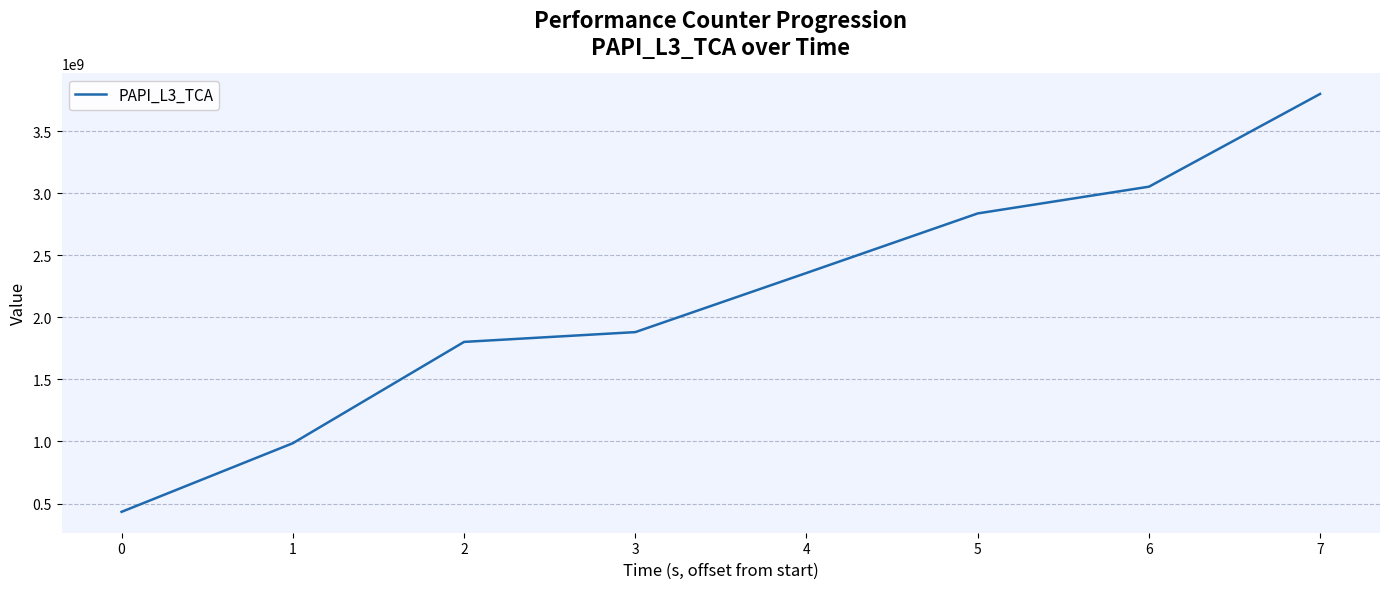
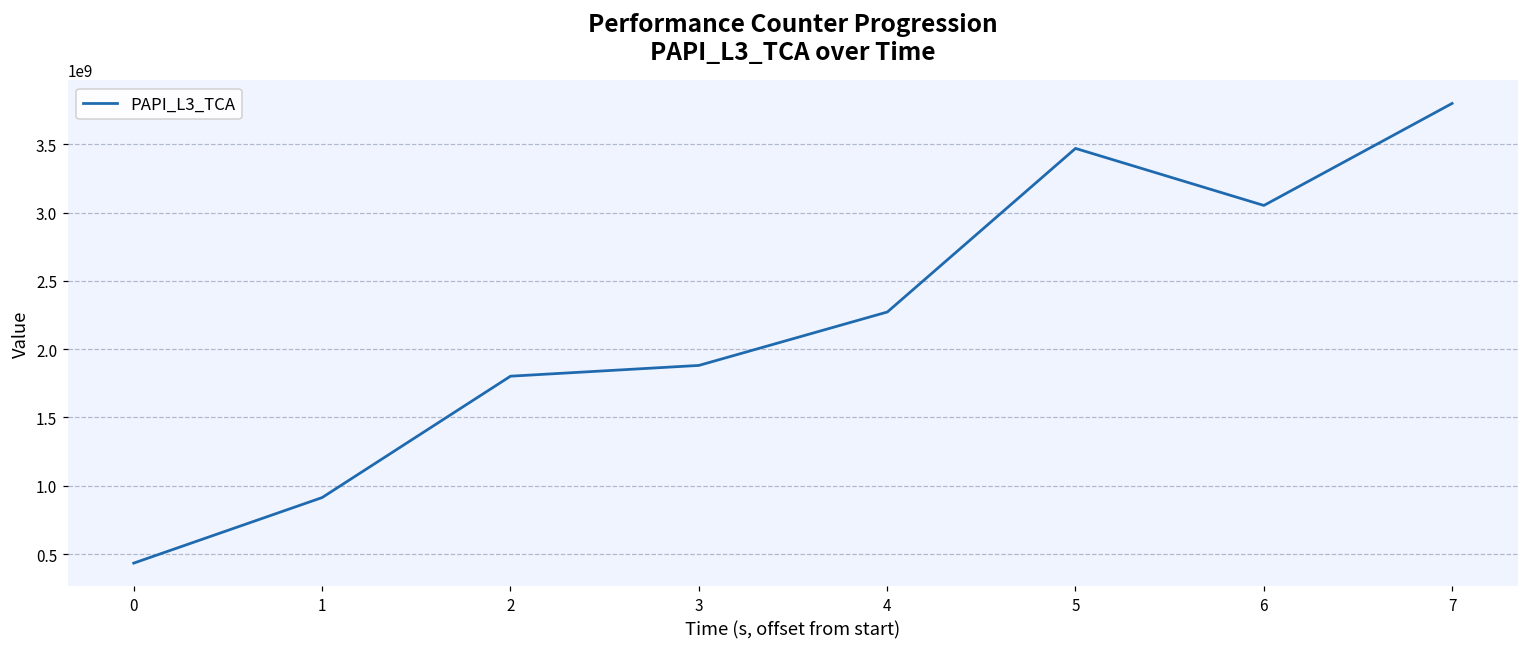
  {
    "0": 430000000,
-   "1": 990000000,
+   "1": 910000000,
    "2": 1800000000,
    "3": 1880000000,
-   "4": 2360000000,
-   "5": 2840000000,
+   "4": 2270000000,
+   "5": 3470000000,
    "6": 3050000000,
    "7": 3800000000
  }
